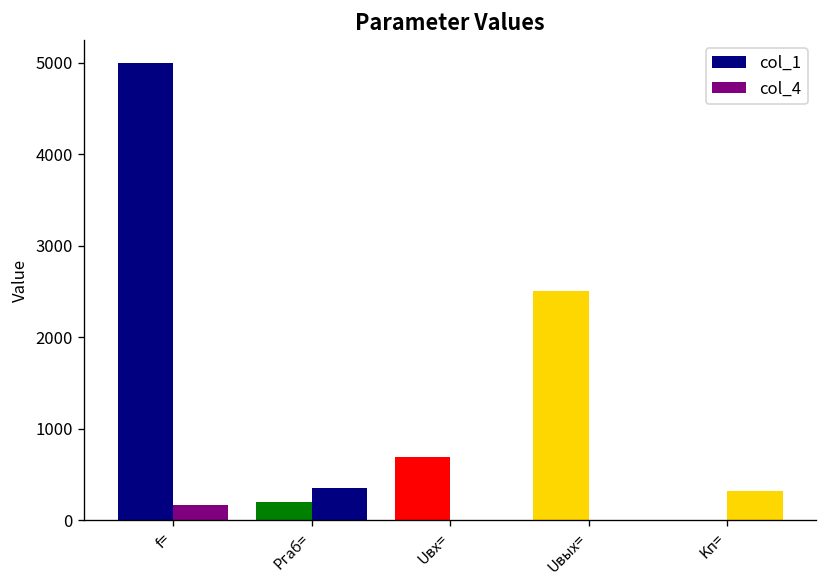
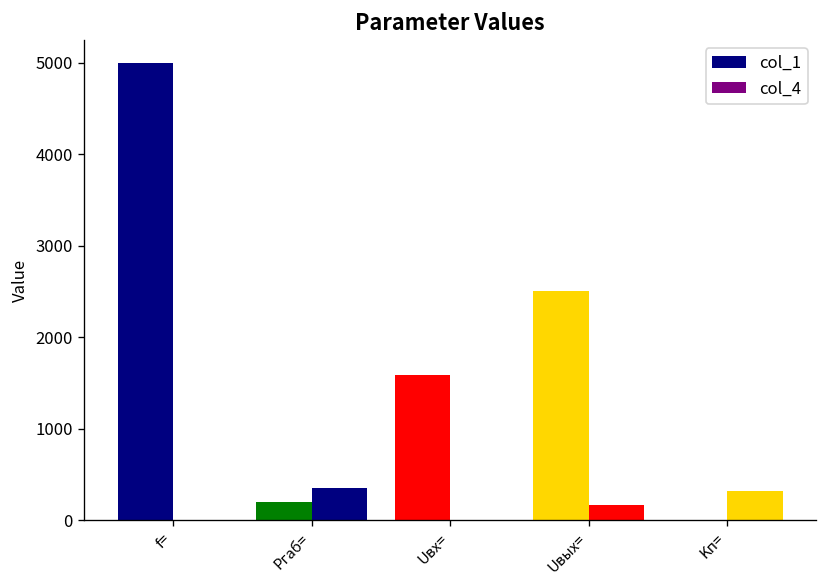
  {
    "col_1": {
      "f=": 5000,
      "Pгаб=": 200,
-     "Uвх=": 700,
+     "Uвх=": 1600,
      "Uвых=": 2500
    },
    "col_4": {
-     "f=": 200,
+     "f=": 0,
      "Pгаб=": 400,
-     "Uвых=": 0,
+     "Uвых=": 200,
      "Kп=": 300
    }
  }
